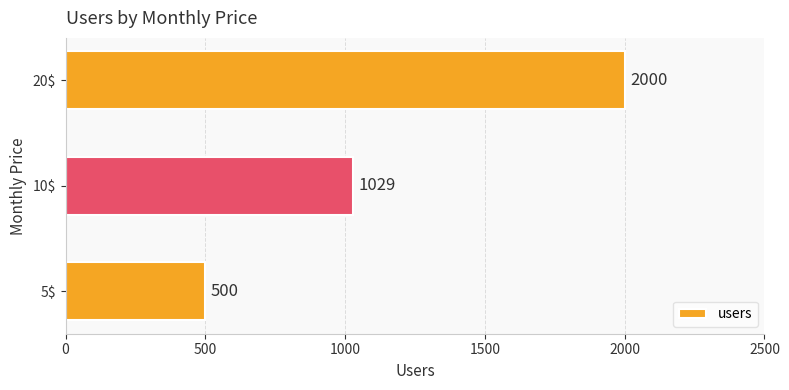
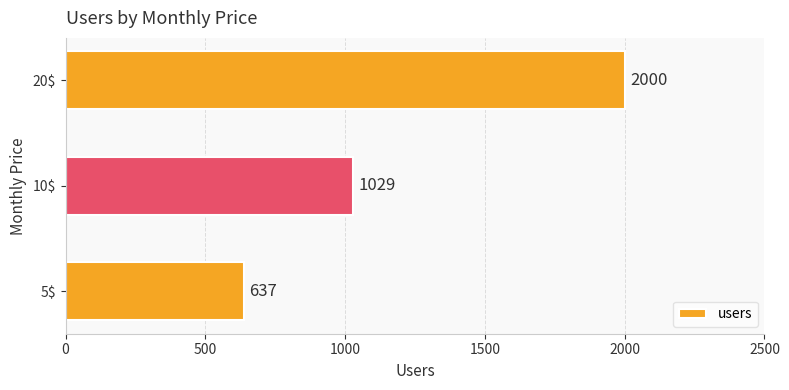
  {
    "20$": 2000,
    "10$": 1029,
-   "5$": 500
+   "5$": 637
  }
